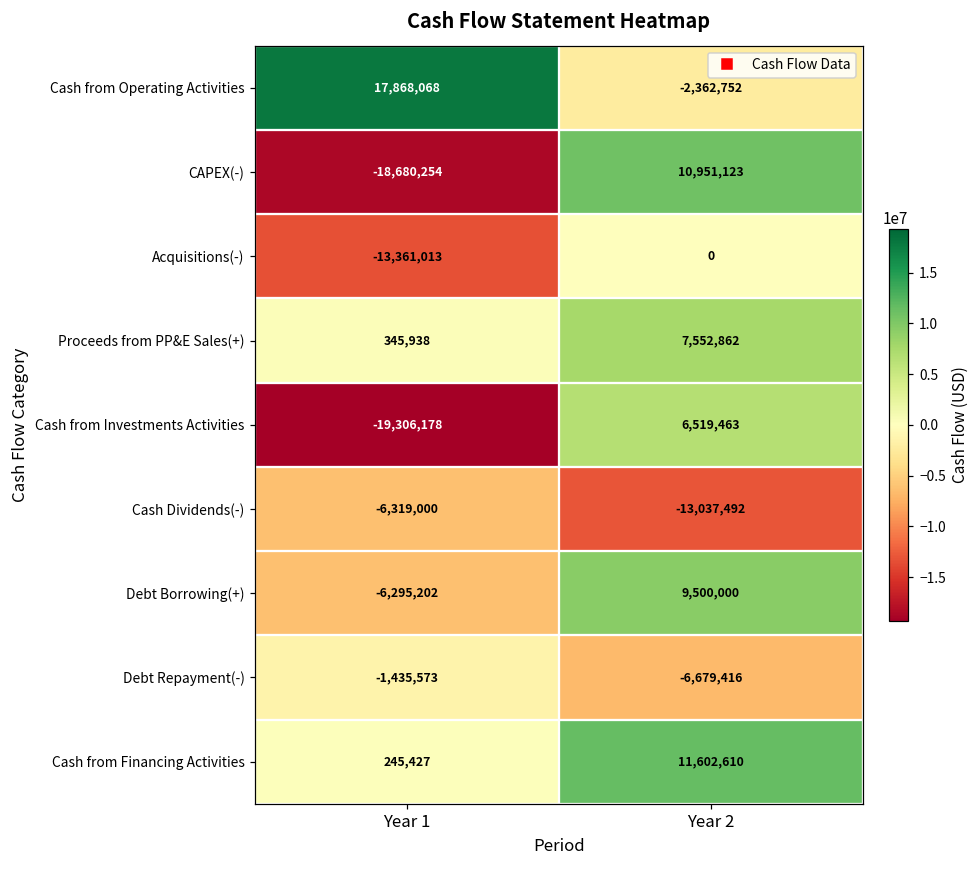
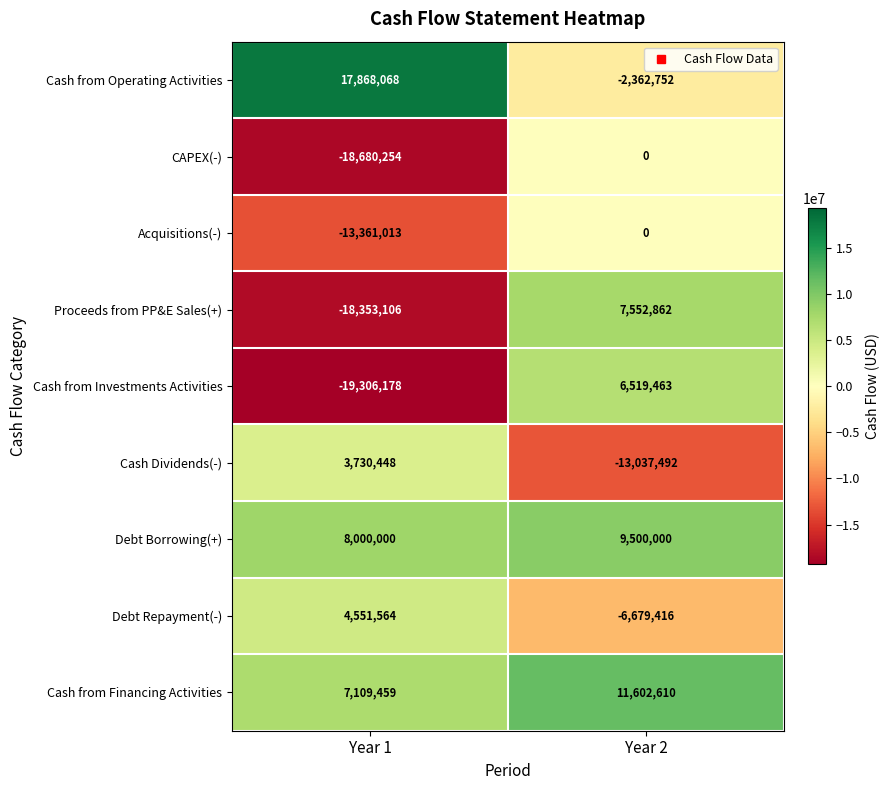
  {
    "Cash from Operating Activities": {
      "Year 1": "17,868,068",
      "Year 2": "-2,362,752"
    },
    "CAPEX(-)": {
      "Year 1": "-18,680,254",
-     "Year 2": "10,951,123"
+     "Year 2": "0"
    },
    "Acquisitions(-)": {
      "Year 1": "-13,361,013",
      "Year 2": "0"
    },
    "Proceeds from PP&E Sales(+)": {
-     "Year 1": "345,938",
+     "Year 1": "-18,353,106",
      "Year 2": "7,552,862"
    },
    "Cash from Investments Activities": {
      "Year 1": "-19,306,178",
      "Year 2": "6,519,463"
    },
    "Cash Dividends(-)": {
-     "Year 1": "-6,319,000",
+     "Year 1": "3,730,448",
      "Year 2": "-13,037,492"
    },
    "Debt Borrowing(+)": {
-     "Year 1": "-6,295,202",
+     "Year 1": "8,000,000",
      "Year 2": "9,500,000"
    },
    "Debt Repayment(-)": {
-     "Year 1": "-1,435,573",
+     "Year 1": "4,551,564",
      "Year 2": "-6,679,416"
    },
    "Cash from Financing Activities": {
-     "Year 1": "245,427",
+     "Year 1": "7,109,459",
      "Year 2": "11,602,610"
    }
  }
